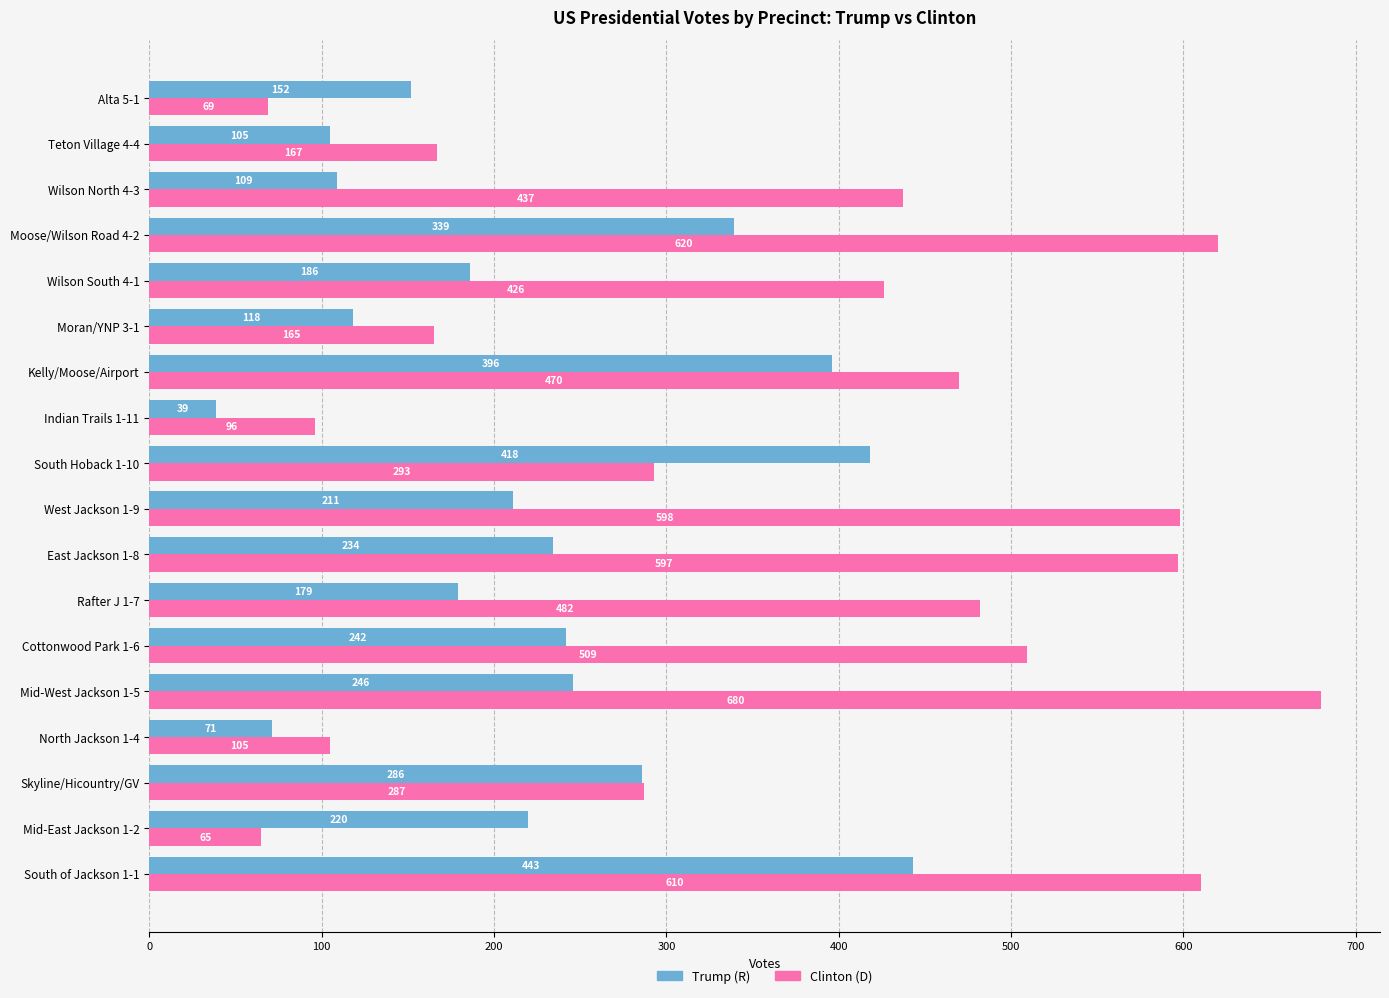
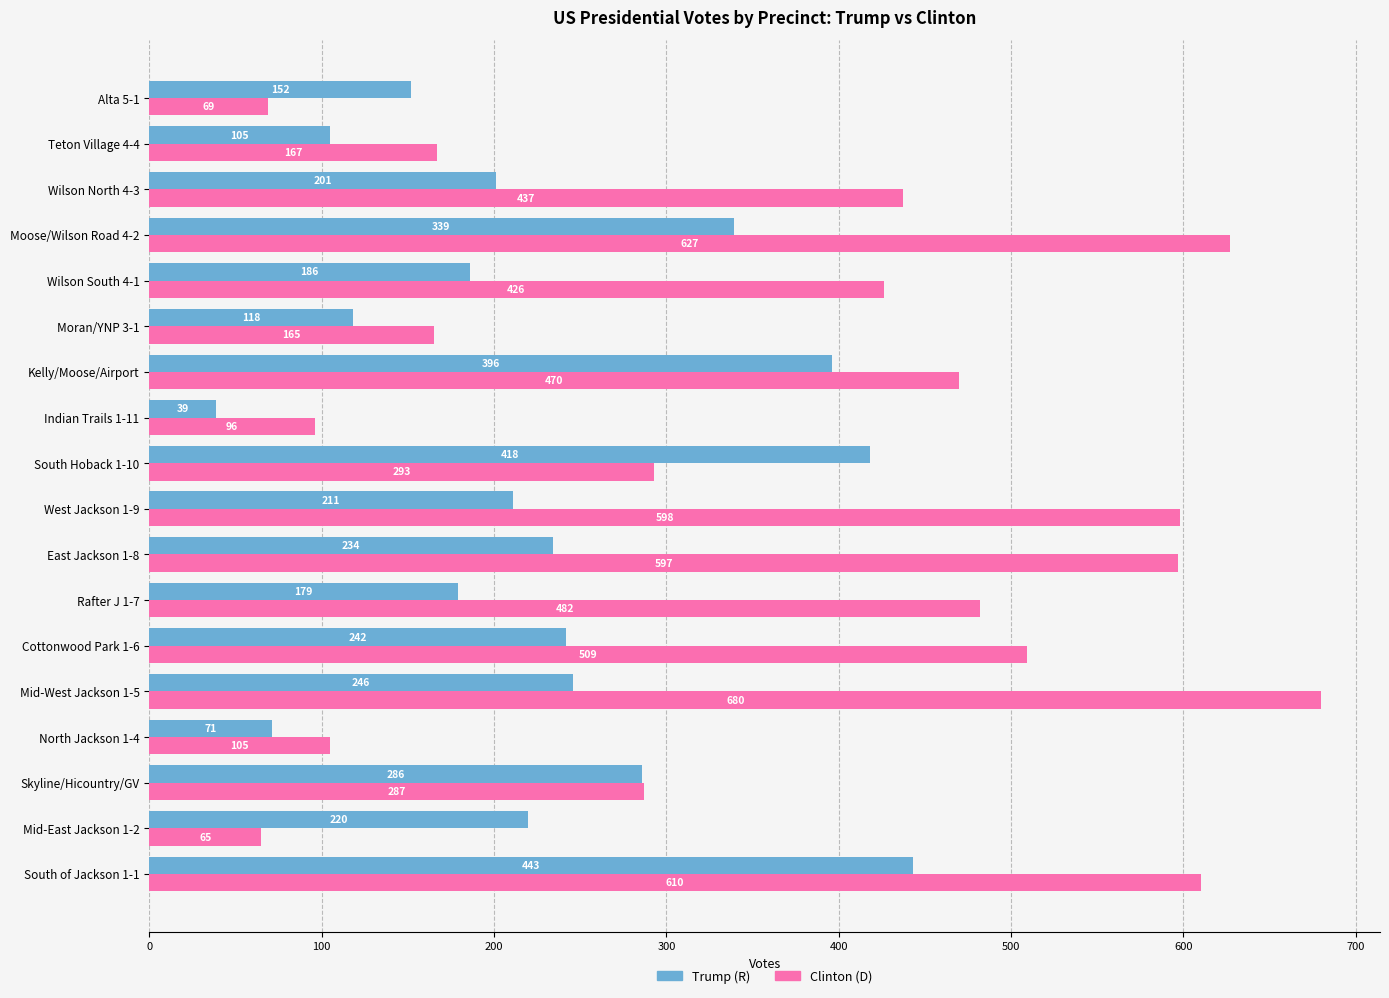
  {
    "Trump (R)": {
      "Alta 5-1": 152,
      "Teton Village 4-4": 105,
-     "Wilson North 4-3": 109,
+     "Wilson North 4-3": 201,
      "Moose/Wilson Road 4-2": 339,
      "Wilson South 4-1": 186,
      "Moran/YNP 3-1": 118,
      "Kelly/Moose/Airport": 396,
      "Indian Trails 1-11": 39,
      "South Hoback 1-10": 418,
      "West Jackson 1-9": 211,
      "East Jackson 1-8": 234,
      "Rafter J 1-7": 179,
      "Cottonwood Park 1-6": 242,
      "Mid-West Jackson 1-5": 246,
      "North Jackson 1-4": 71,
      "Skyline/Hicountry/GV": 286,
      "Mid-East Jackson 1-2": 220,
      "South of Jackson 1-1": 443
    },
    "Clinton (D)": {
      "Alta 5-1": 69,
      "Teton Village 4-4": 167,
      "Wilson North 4-3": 437,
-     "Moose/Wilson Road 4-2": 620,
+     "Moose/Wilson Road 4-2": 627,
      "Wilson South 4-1": 426,
      "Moran/YNP 3-1": 165,
      "Kelly/Moose/Airport": 470,
      "Indian Trails 1-11": 96,
      "South Hoback 1-10": 293,
      "West Jackson 1-9": 598,
      "East Jackson 1-8": 597,
      "Rafter J 1-7": 482,
      "Cottonwood Park 1-6": 509,
      "Mid-West Jackson 1-5": 680,
      "North Jackson 1-4": 105,
      "Skyline/Hicountry/GV": 287,
      "Mid-East Jackson 1-2": 65,
      "South of Jackson 1-1": 610
    }
  }
